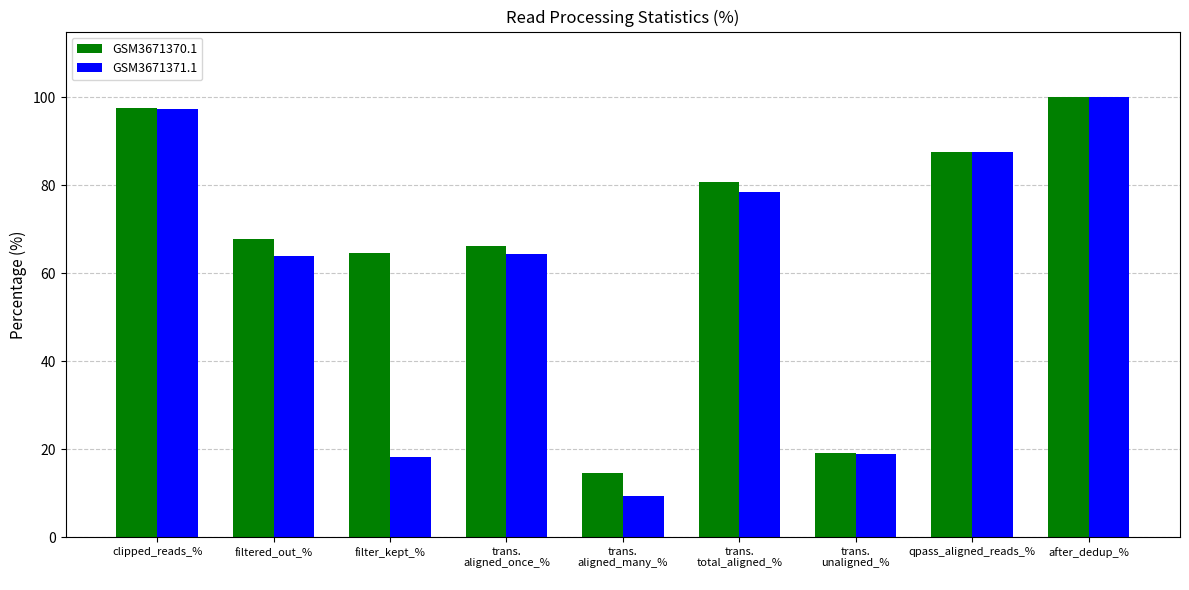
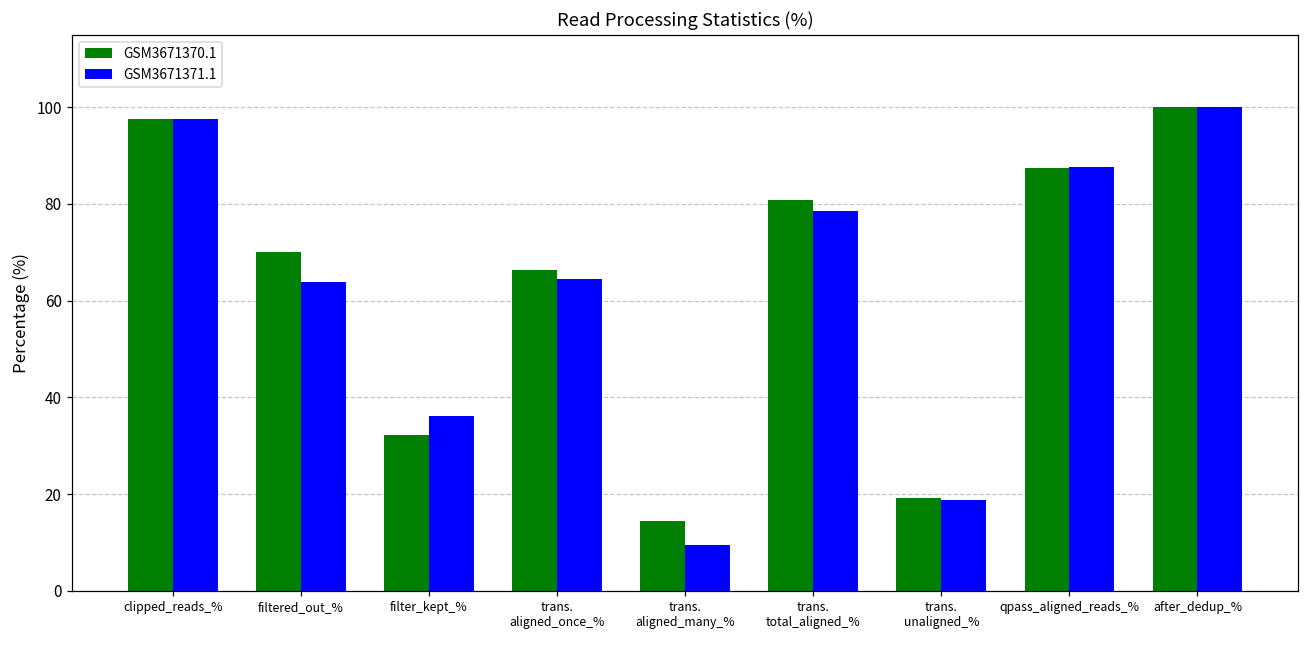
  {
    "GSM3671370.1": {
      "clipped_reads_%": 98,
-     "filtered_out_%": 68,
-     "filter_kept_%": 65,
+     "filtered_out_%": 70,
+     "filter_kept_%": 32,
      "trans. aligned_once_%": 66,
      "trans. aligned_many_%": 15,
      "trans. total_aligned_%": 81,
      "trans. unaligned_%": 19,
      "qpass_aligned_reads_%": 88,
      "after_dedup_%": 100
    },
    "GSM3671371.1": {
      "clipped_reads_%": 97,
      "filtered_out_%": 64,
-     "filter_kept_%": 18,
+     "filter_kept_%": 36,
      "trans. aligned_once_%": 64,
      "trans. aligned_many_%": 9,
      "trans. total_aligned_%": 79,
      "trans. unaligned_%": 19,
      "qpass_aligned_reads_%": 88,
      "after_dedup_%": 100
    }
  }
